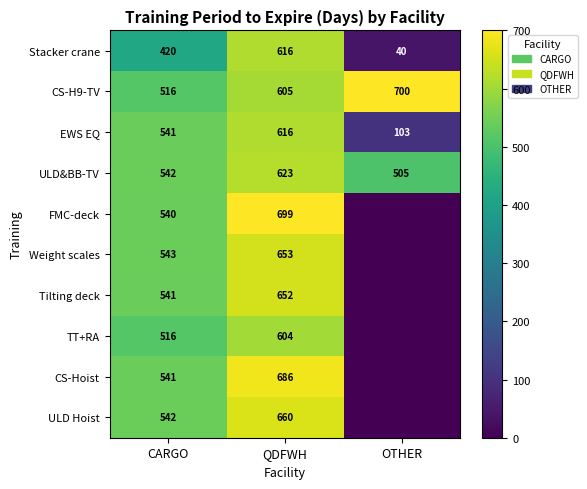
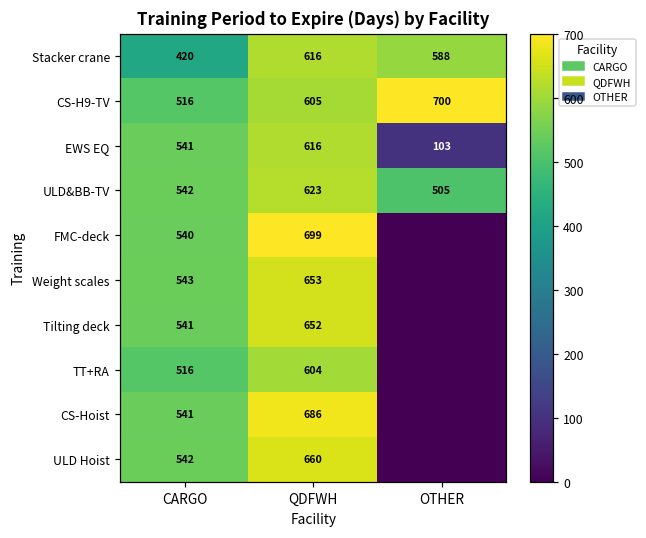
  {
    "Stacker crane": {
      "CARGO": 420,
      "QDFWH": 616,
-     "OTHER": 40
+     "OTHER": 588
    },
    "CS-H9-TV": {
      "CARGO": 516,
      "QDFWH": 605,
      "OTHER": 700
    },
    "EWS EQ": {
      "CARGO": 541,
      "QDFWH": 616,
      "OTHER": 103
    },
    "ULD&BB-TV": {
      "CARGO": 542,
      "QDFWH": 623,
      "OTHER": 505
    },
    "FMC-deck": {
      "CARGO": 540,
      "QDFWH": 699
    },
    "Weight scales": {
      "CARGO": 543,
      "QDFWH": 653
    },
    "Tilting deck": {
      "CARGO": 541,
      "QDFWH": 652
    },
    "TT+RA": {
      "CARGO": 516,
      "QDFWH": 604
    },
    "CS-Hoist": {
      "CARGO": 541,
      "QDFWH": 686
    },
    "ULD Hoist": {
      "CARGO": 542,
      "QDFWH": 660
    }
  }
